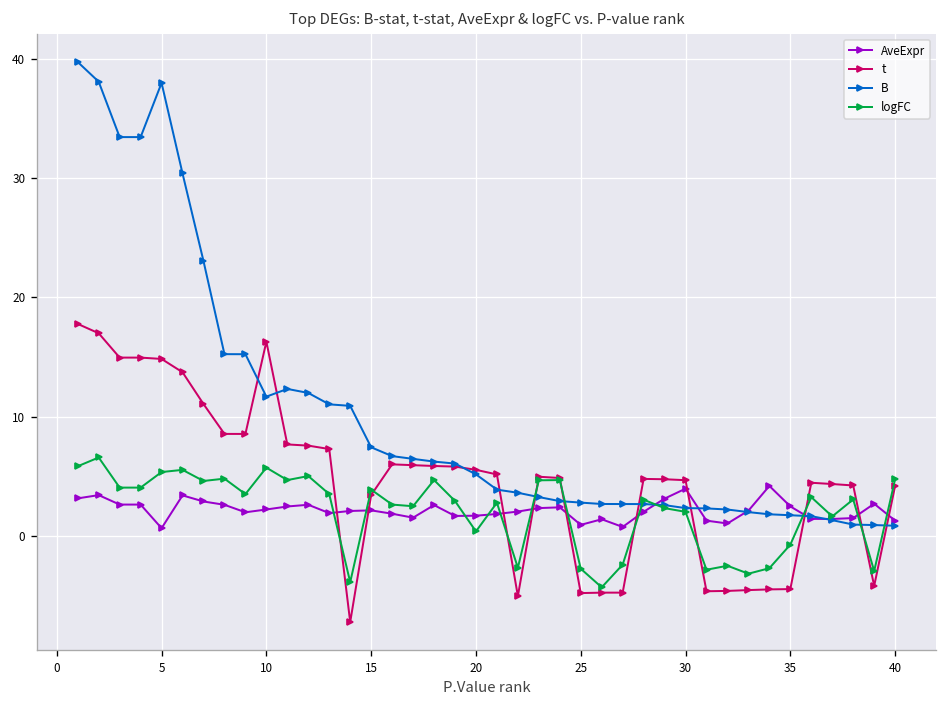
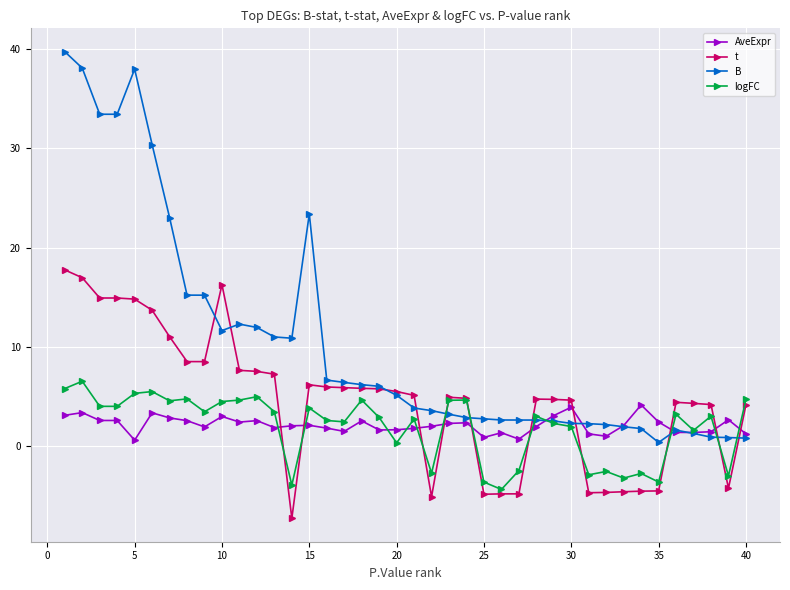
  {
    "AveExpr": {
      "5": 1,
-     "10": 2,
+     "10": 3,
      "15": 2,
      "20": 2,
      "25": 1,
      "30": 4,
      "35": 2,
      "40": 1
    },
    "t": {
      "5": 15,
      "10": 16,
-     "15": 3,
+     "15": 6,
      "20": 6,
      "25": -5,
      "30": 5,
      "35": -4,
      "40": 4
    },
    "B": {
      "5": 38,
      "10": 12,
-     "15": 7,
+     "15": 23,
      "20": 5,
      "25": 3,
      "30": 2,
-     "35": 2,
+     "35": 0,
      "40": 1
    },
    "logFC": {
      "5": 5,
-     "10": 6,
+     "10": 5,
      "15": 4,
      "20": 0,
-     "25": -3,
+     "25": -4,
      "30": 2,
-     "35": -1,
+     "35": -4,
      "40": 5
    }
  }
